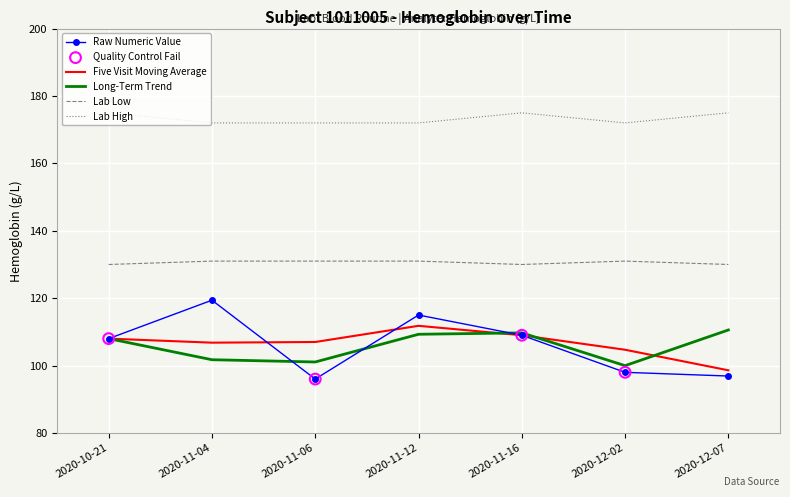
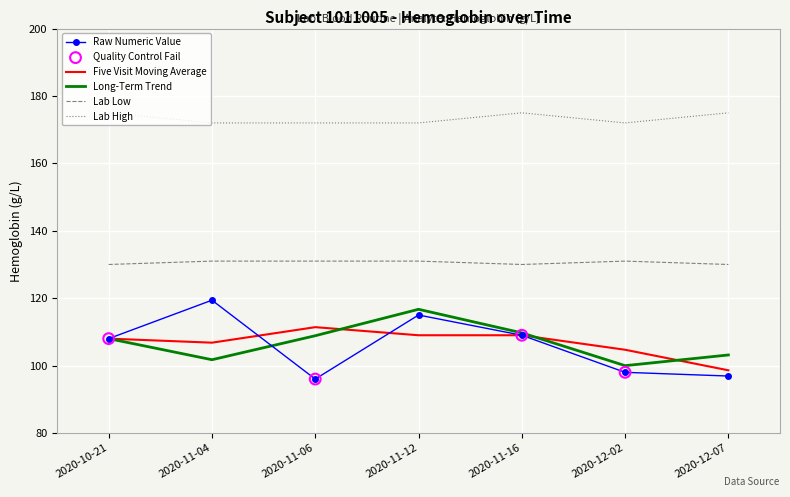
  {
    "Raw Numeric Value": {
      "2020-11-04": 119,
      "2020-11-12": 115,
      "2020-12-07": 97
    },
    "Five Visit Moving Average": {
      "2020-11-04": 107,
-     "2020-11-06": 107,
-     "2020-11-12": 112,
+     "2020-11-06": 111,
+     "2020-11-12": 109,
      "2020-12-02": 105,
      "2020-12-07": 99
    },
    "Long-Term Trend": {
      "2020-11-04": 102,
-     "2020-11-06": 101,
-     "2020-11-12": 109,
+     "2020-11-06": 109,
+     "2020-11-12": 117,
      "2020-12-02": 100,
-     "2020-12-07": 111
+     "2020-12-07": 103
    }
  }
